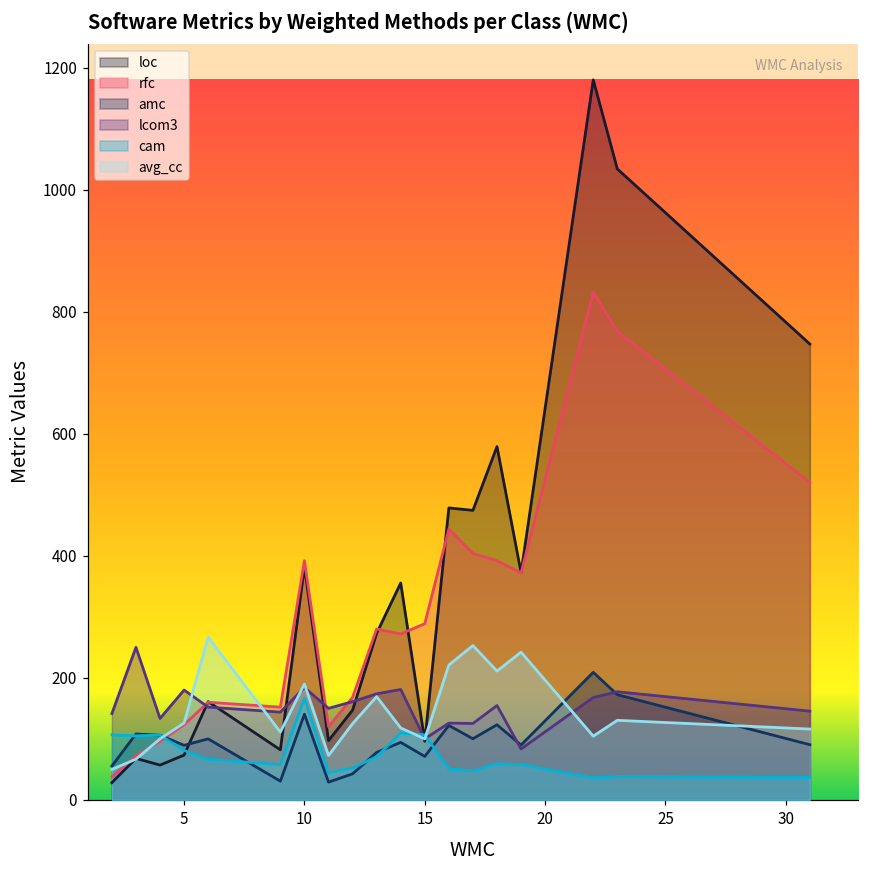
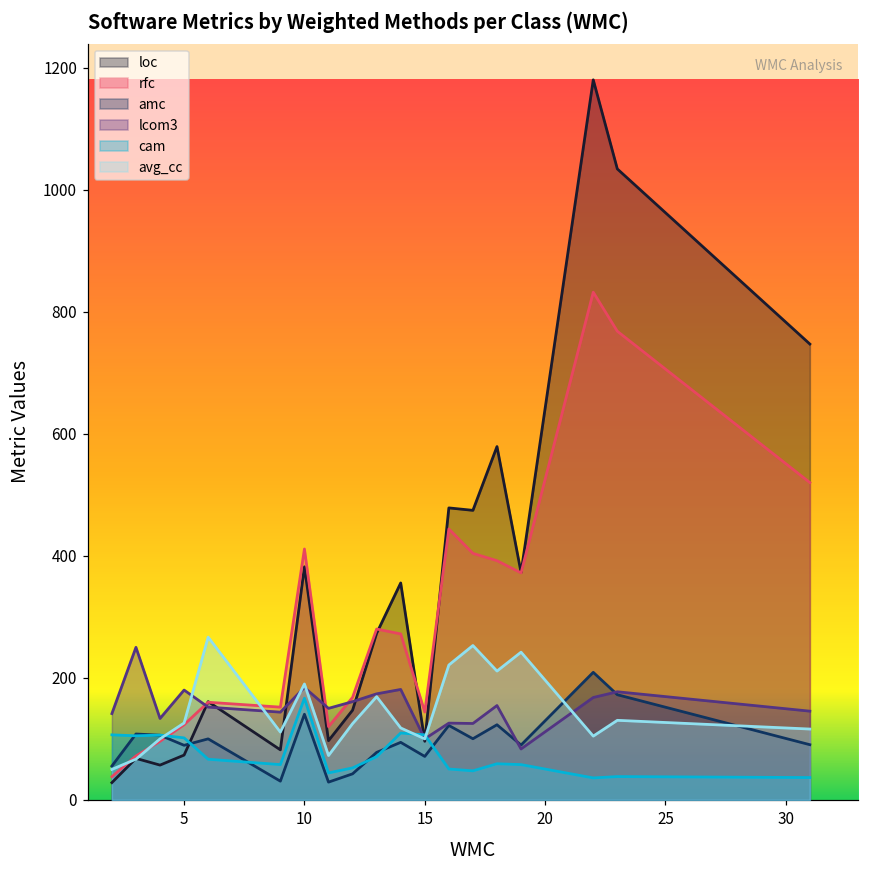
  {
    "rfc": {
-     "10": 390,
-     "15": 290
+     "10": 410,
+     "15": 140
    },
    "cam": {
-     "5": 80,
+     "5": 100,
      "10": 170,
      "15": 110
    },
    "avg_cc": {
      "10": 190
    }
  }
